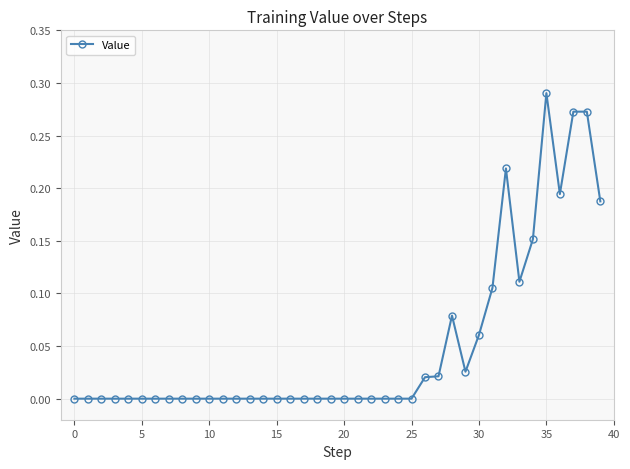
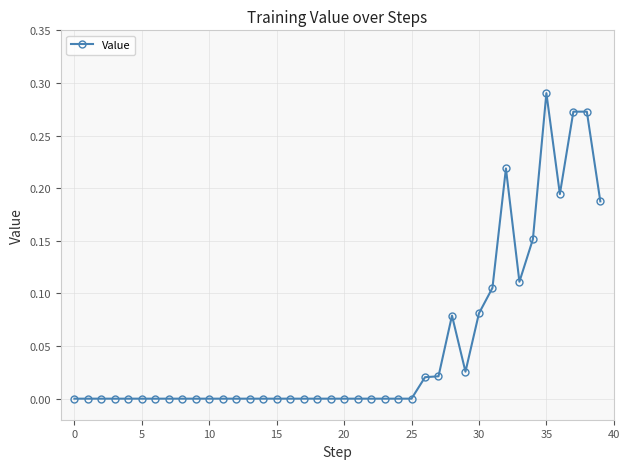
  {
    "0": 0.000,
    "5": 0.000,
    "10": 0.000,
    "15": 0.000,
    "20": 0.000,
    "25": 0.000,
-   "30": 0.061,
+   "30": 0.081,
    "35": 0.290
  }
